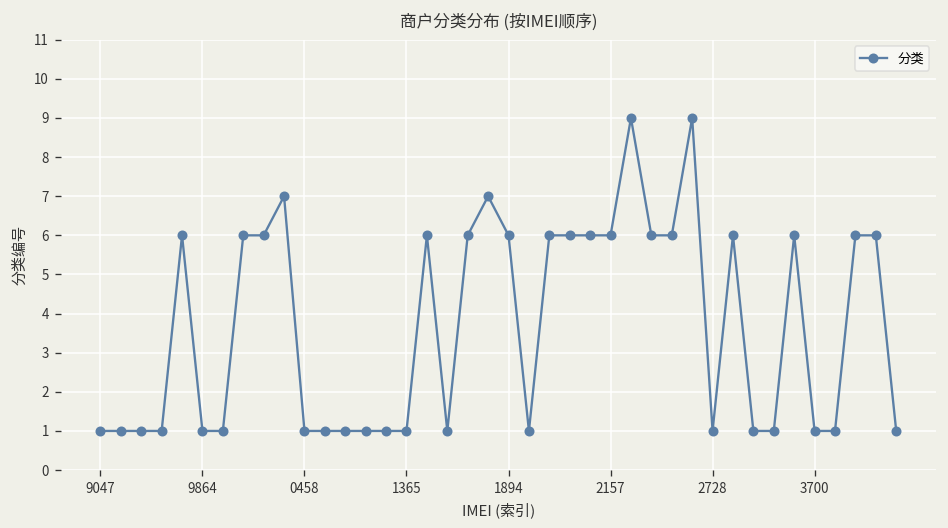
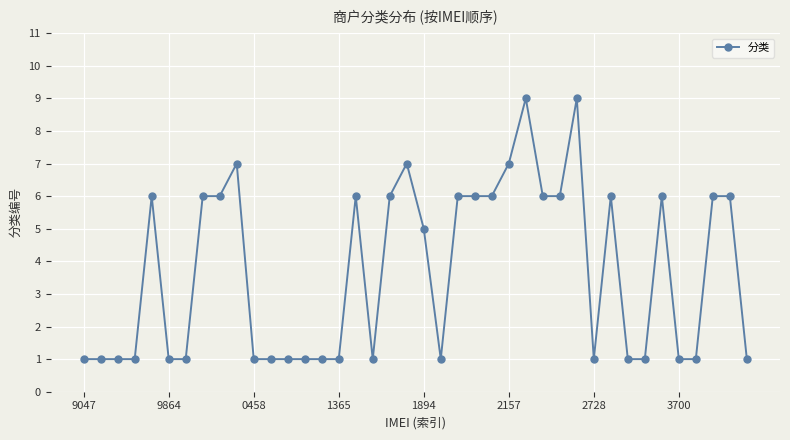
  {
    "9047": 1,
    "9864": 1,
    "0458": 1,
    "1365": 1,
-   "1894": 6,
-   "2157": 6,
+   "1894": 5,
+   "2157": 7,
    "2728": 1,
    "3700": 1
  }
